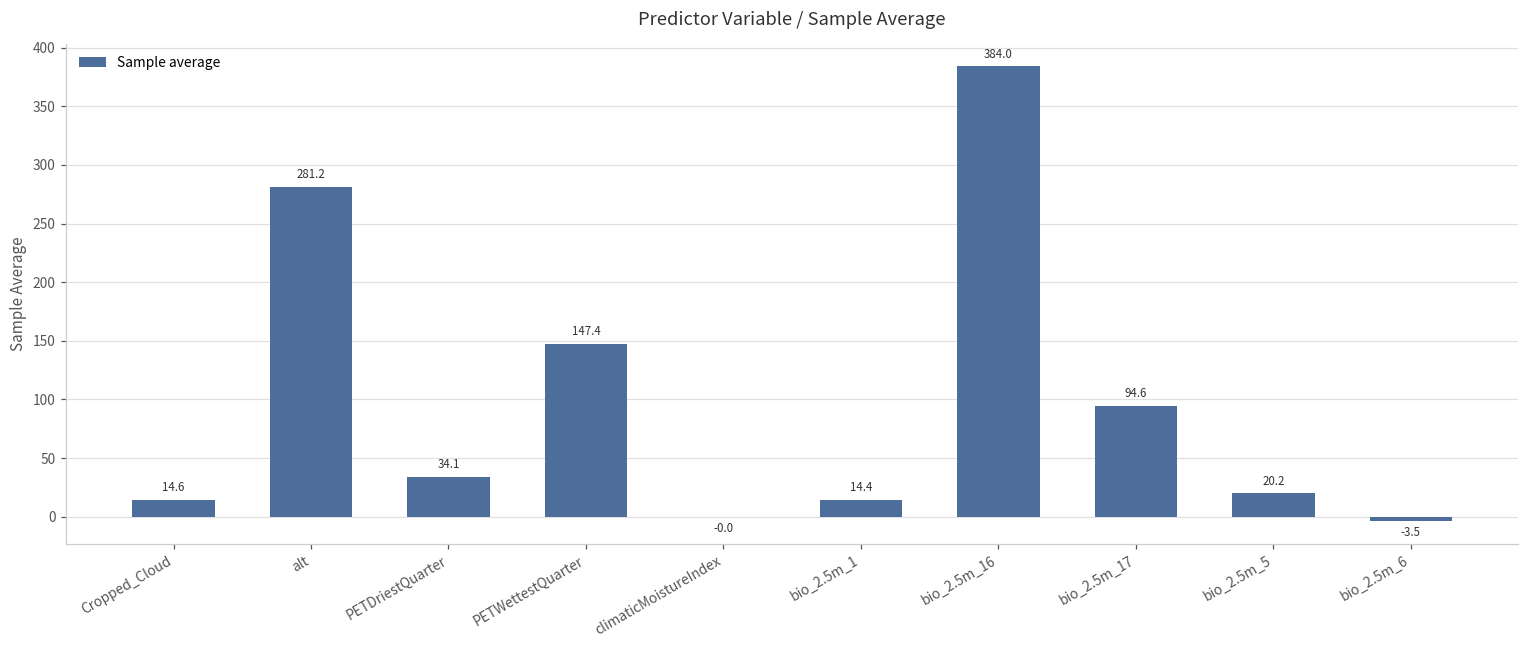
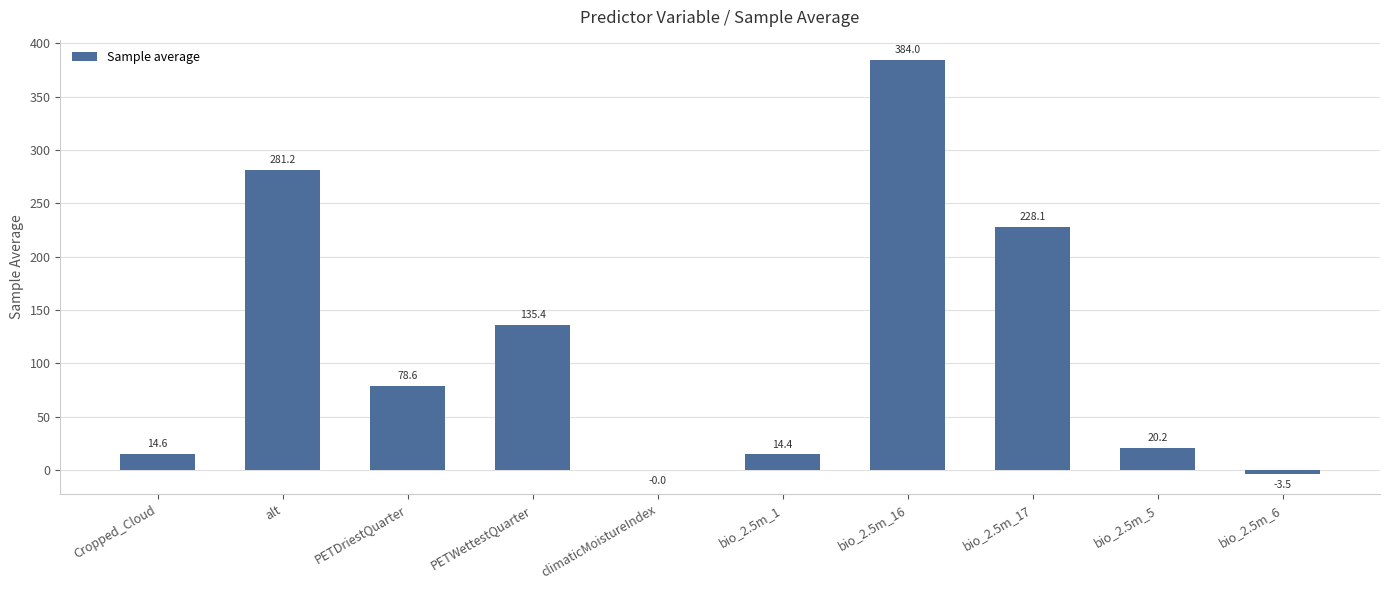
  {
    "Cropped_Cloud": 14.6,
    "alt": 281.2,
-   "PETDriestQuarter": 34.1,
-   "PETWettestQuarter": 147.4,
+   "PETDriestQuarter": 78.6,
+   "PETWettestQuarter": 135.4,
    "climaticMoistureIndex": -0.0,
    "bio_2.5m_1": 14.4,
    "bio_2.5m_16": 384.0,
-   "bio_2.5m_17": 94.6,
+   "bio_2.5m_17": 228.1,
    "bio_2.5m_5": 20.2,
    "bio_2.5m_6": -3.5
  }
